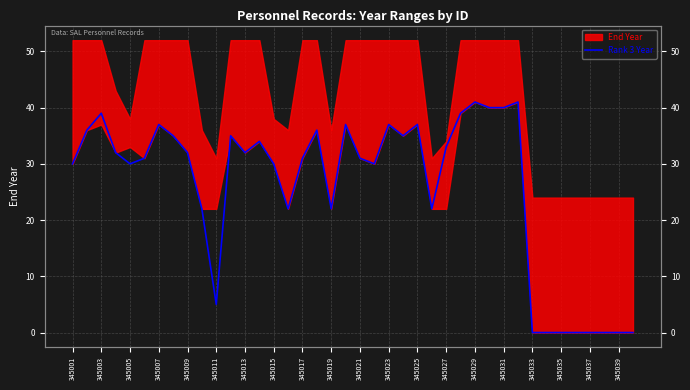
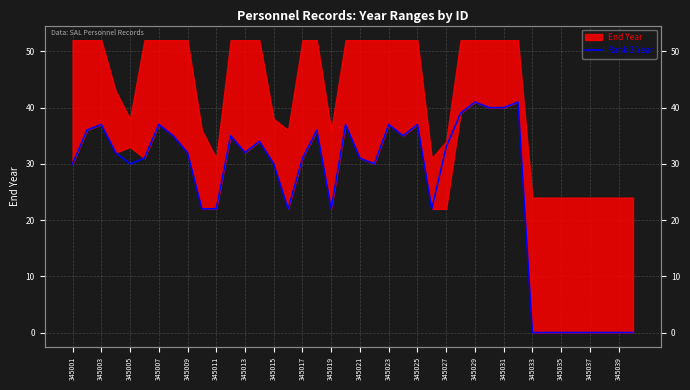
  {
    "Rank 3 Year": {
      "345001": 30,
-     "345003": 39,
+     "345003": 37,
      "345005": 30,
      "345007": 37,
      "345009": 32,
-     "345011": 5,
+     "345011": 22,
      "345013": 32,
      "345015": 30,
      "345017": 31,
      "345019": 22,
      "345021": 31,
      "345023": 37,
      "345025": 37,
      "345027": 33,
      "345029": 41,
      "345031": 40,
      "345033": 0,
      "345035": 0,
      "345037": 0,
      "345039": 0
    },
    "End Year": {
      "345033": 24,
      "345035": 24,
      "345037": 24,
      "345039": 24
    }
  }
